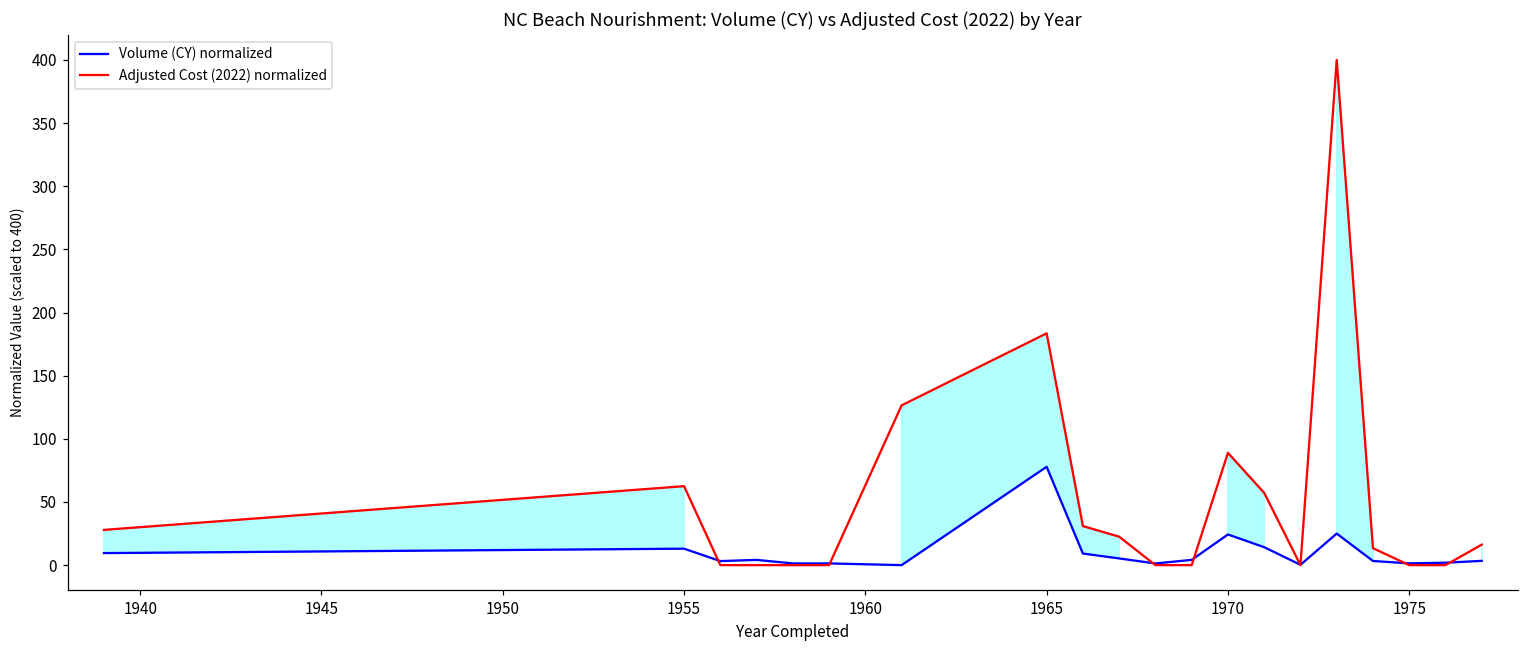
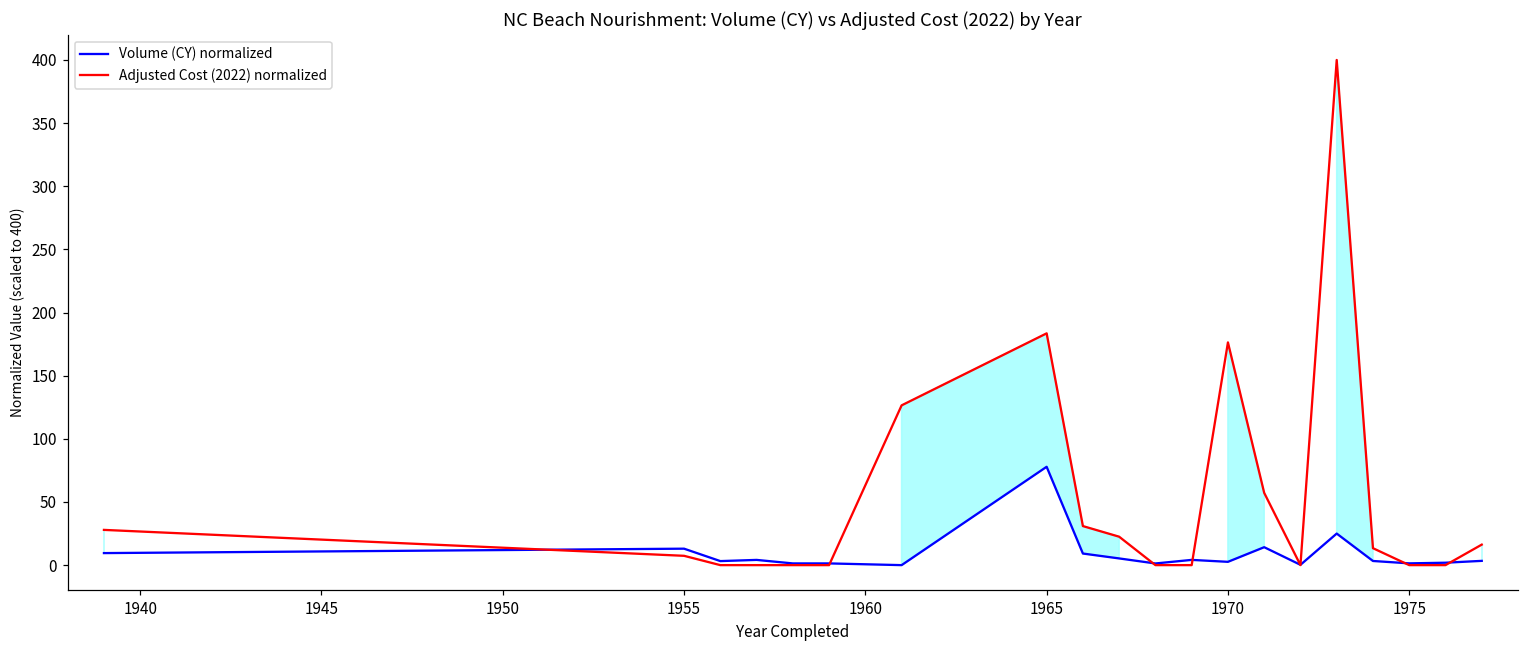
  {
    "Volume (CY) normalized": {
      "1955": 13,
      "1965": 78,
-     "1970": 24
+     "1970": 3
    },
    "Adjusted Cost (2022) normalized": {
-     "1955": 63,
+     "1955": 7,
      "1965": 184,
-     "1970": 89
+     "1970": 176
    }
  }
